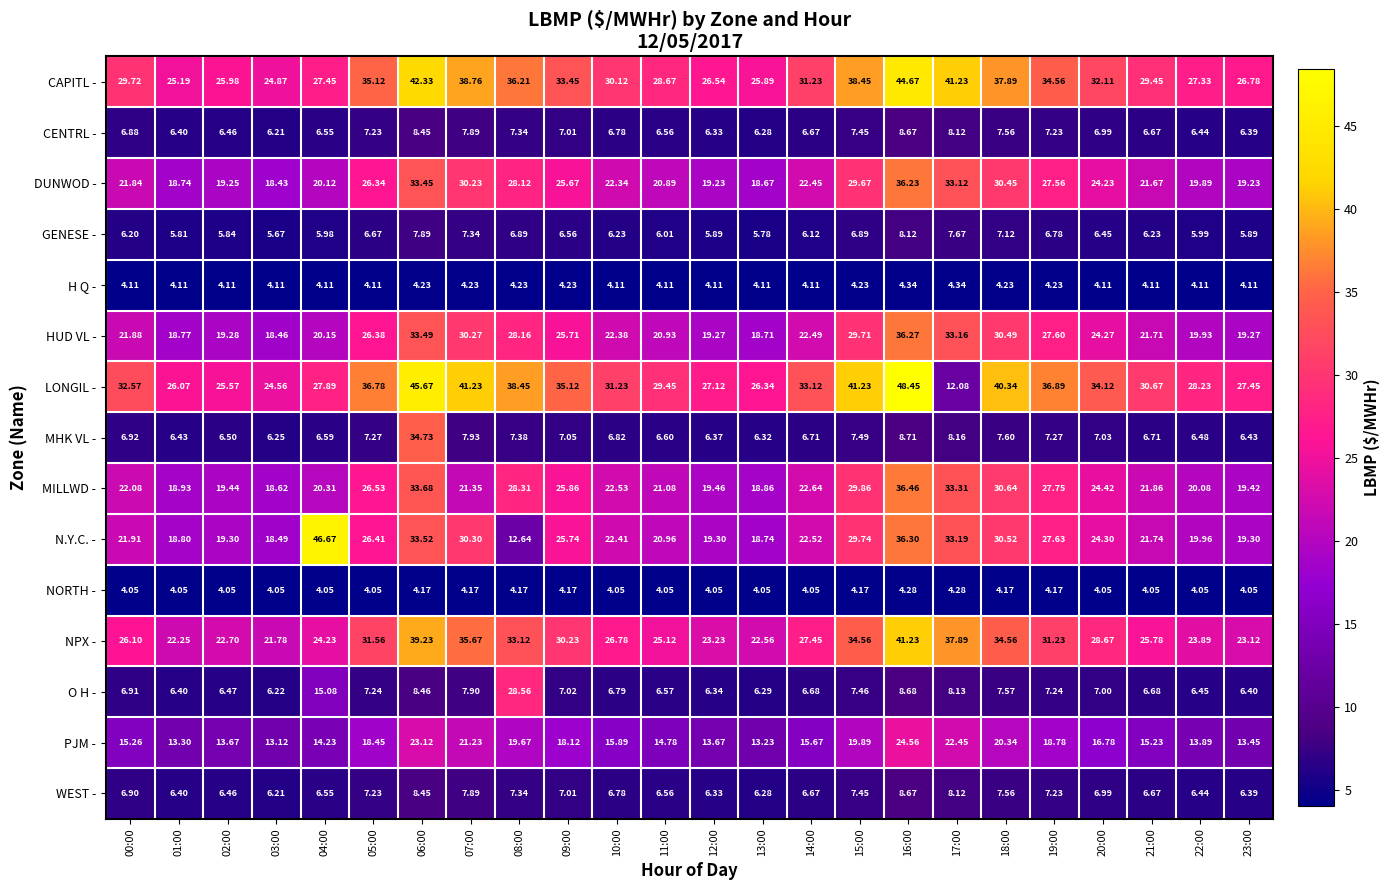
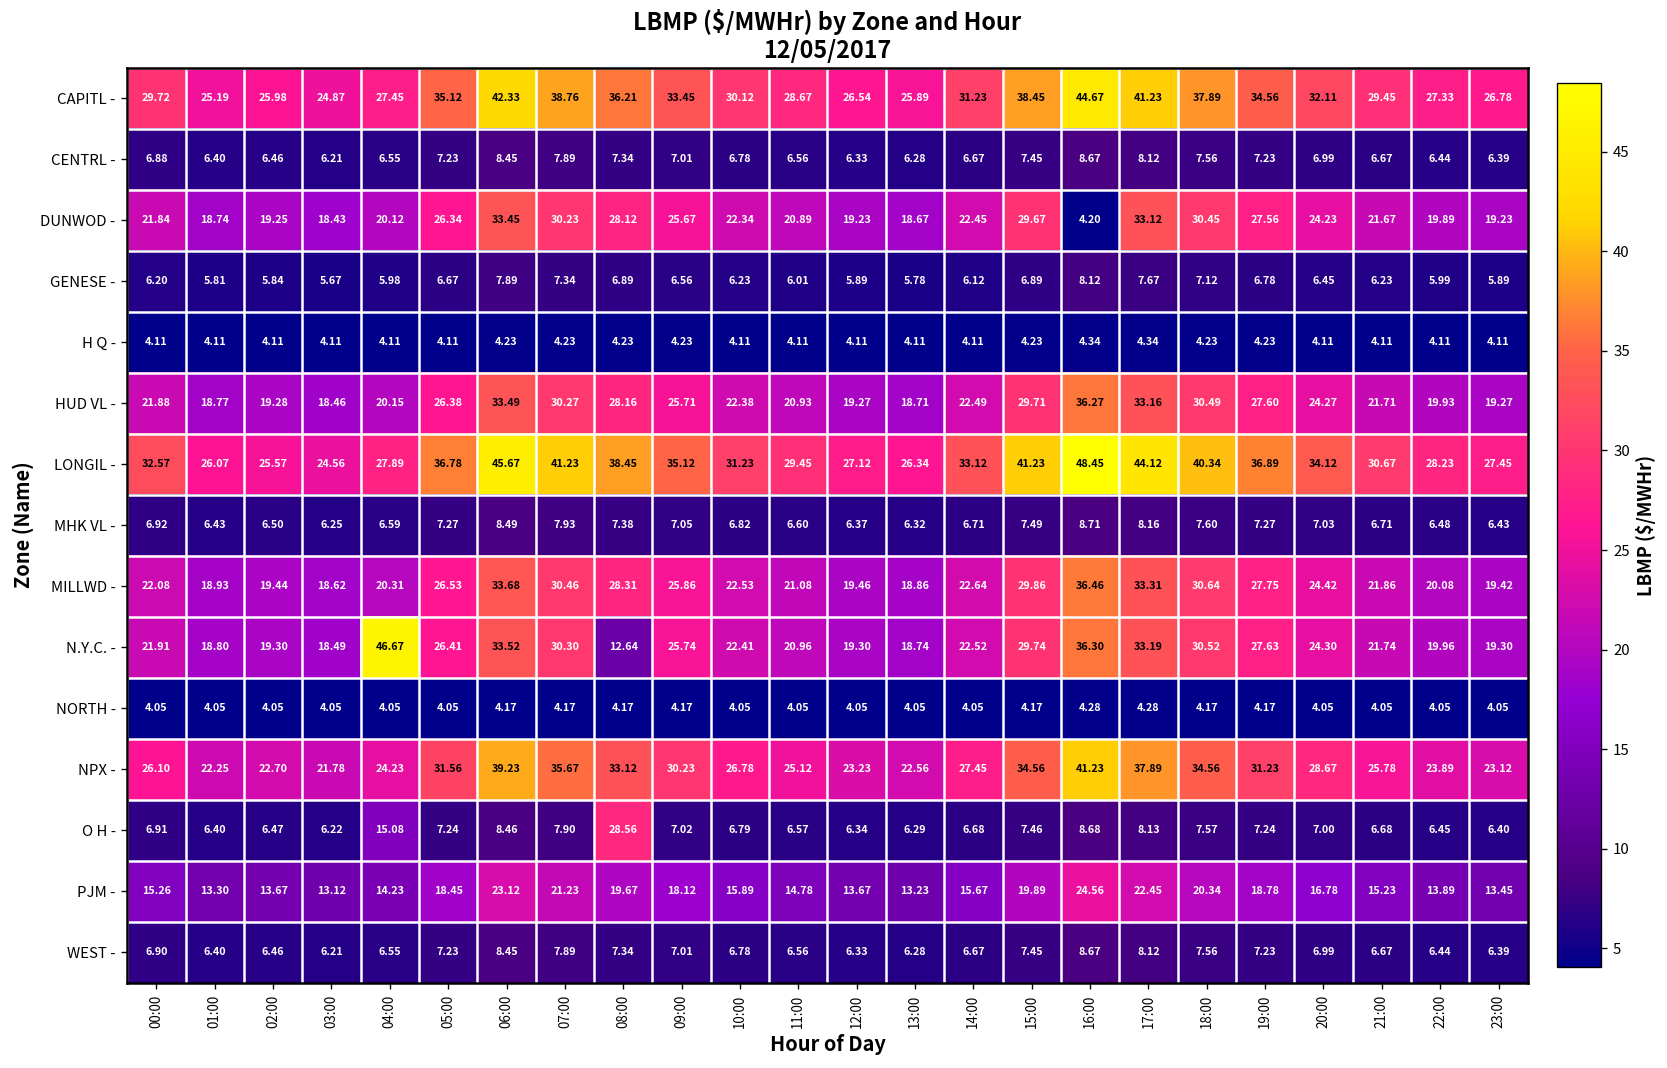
  {
    "DUNWOD -": {
      "00:00": 21.84,
      "01:00": 18.74,
      "02:00": 19.25,
      "03:00": 18.43,
      "04:00": 20.12,
      "05:00": 26.34,
      "06:00": 33.45,
      "07:00": 30.23,
      "08:00": 28.12,
      "09:00": 25.67,
      "10:00": 22.34,
      "11:00": 20.89,
      "12:00": 19.23,
      "13:00": 18.67,
      "14:00": 22.45,
      "15:00": 29.67,
-     "16:00": 36.23,
+     "16:00": 4.20,
      "17:00": 33.12,
      "18:00": 30.45,
      "19:00": 27.56,
      "20:00": 24.23,
      "21:00": 21.67,
      "22:00": 19.89,
      "23:00": 19.23
    },
    "LONGIL -": {
      "00:00": 32.57,
      "01:00": 26.07,
      "02:00": 25.57,
      "03:00": 24.56,
      "04:00": 27.89,
      "05:00": 36.78,
      "06:00": 45.67,
      "07:00": 41.23,
      "08:00": 38.45,
      "09:00": 35.12,
      "10:00": 31.23,
      "11:00": 29.45,
      "12:00": 27.12,
      "13:00": 26.34,
      "14:00": 33.12,
      "15:00": 41.23,
      "16:00": 48.45,
-     "17:00": 12.08,
+     "17:00": 44.12,
      "18:00": 40.34,
      "19:00": 36.89,
      "20:00": 34.12,
      "21:00": 30.67,
      "22:00": 28.23,
      "23:00": 27.45
    },
    "MHK VL -": {
      "00:00": 6.92,
      "01:00": 6.43,
      "02:00": 6.50,
      "03:00": 6.25,
      "04:00": 6.59,
      "05:00": 7.27,
-     "06:00": 34.73,
+     "06:00": 8.49,
      "07:00": 7.93,
      "08:00": 7.38,
      "09:00": 7.05,
      "10:00": 6.82,
      "11:00": 6.60,
      "12:00": 6.37,
      "13:00": 6.32,
      "14:00": 6.71,
      "15:00": 7.49,
      "16:00": 8.71,
      "17:00": 8.16,
      "18:00": 7.60,
      "19:00": 7.27,
      "20:00": 7.03,
      "21:00": 6.71,
      "22:00": 6.48,
      "23:00": 6.43
    },
    "MILLWD -": {
      "00:00": 22.08,
      "01:00": 18.93,
      "02:00": 19.44,
      "03:00": 18.62,
      "04:00": 20.31,
      "05:00": 26.53,
      "06:00": 33.68,
-     "07:00": 21.35,
+     "07:00": 30.46,
      "08:00": 28.31,
      "09:00": 25.86,
      "10:00": 22.53,
      "11:00": 21.08,
      "12:00": 19.46,
      "13:00": 18.86,
      "14:00": 22.64,
      "15:00": 29.86,
      "16:00": 36.46,
      "17:00": 33.31,
      "18:00": 30.64,
      "19:00": 27.75,
      "20:00": 24.42,
      "21:00": 21.86,
      "22:00": 20.08,
      "23:00": 19.42
    }
  }
